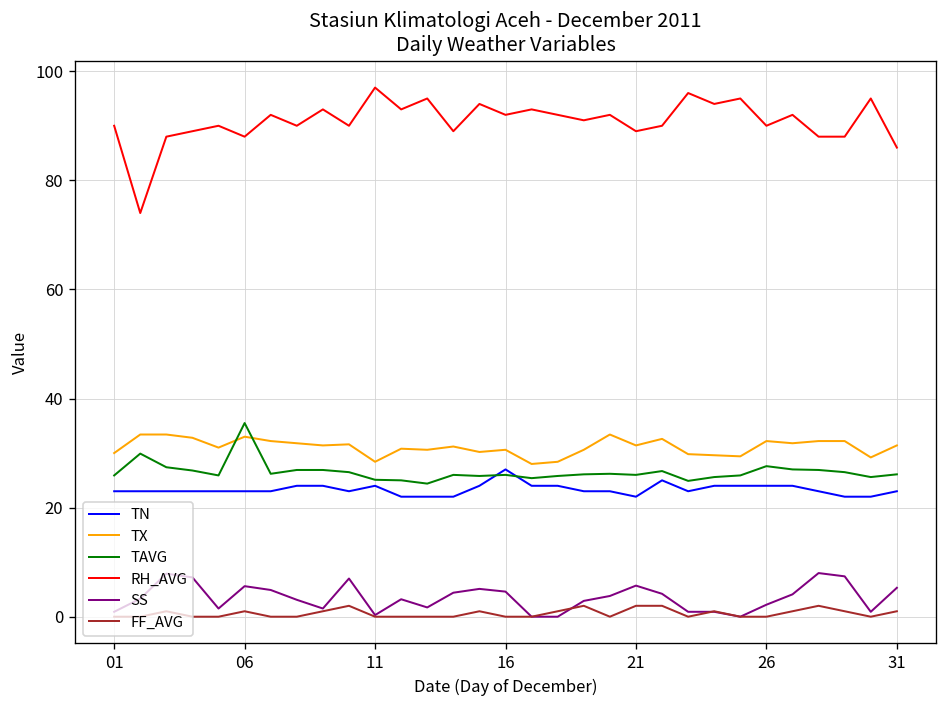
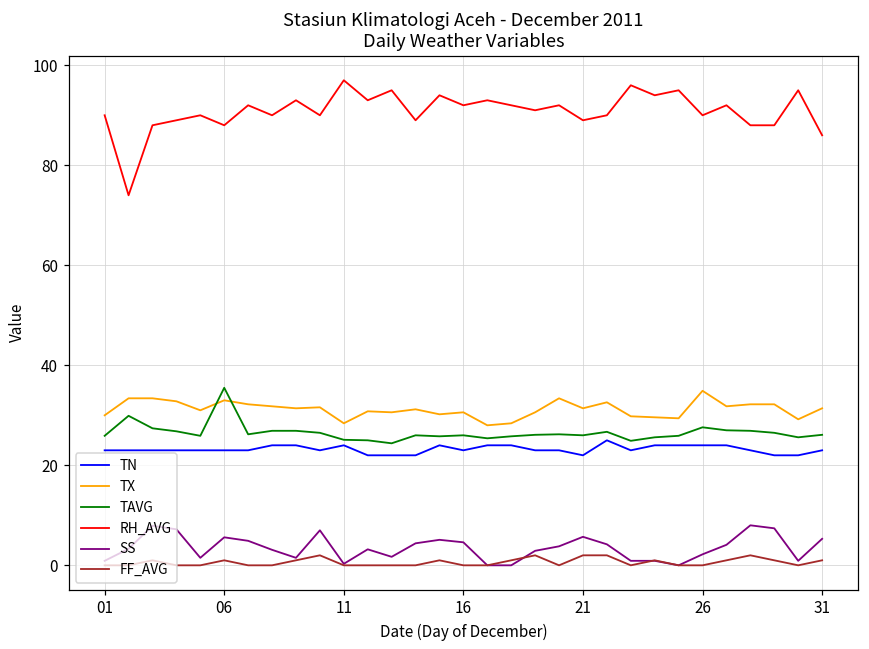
  {
    "TN": {
      "01": 23,
      "06": 23,
      "11": 24,
-     "16": 27,
+     "16": 23,
      "21": 22,
      "26": 24,
      "31": 23
    },
    "TX": {
      "01": 30,
      "06": 33,
      "11": 28,
      "16": 31,
      "21": 31,
-     "26": 32,
+     "26": 35,
      "31": 31
    },
    "TAVG": {
      "01": 26,
      "06": 36,
      "11": 25,
      "16": 26,
      "21": 26,
      "26": 28,
      "31": 26
    },
    "RH_AVG": {
      "01": 90,
      "06": 88,
      "11": 97,
      "16": 92,
      "21": 89,
      "26": 90,
      "31": 86
    },
    "SS": {
      "06": 6,
      "16": 5,
      "21": 6,
      "26": 2,
      "31": 5
    },
    "FF_AVG": {
      "06": 1,
      "16": 0,
      "21": 2,
      "26": 0,
      "31": 1
    }
  }
